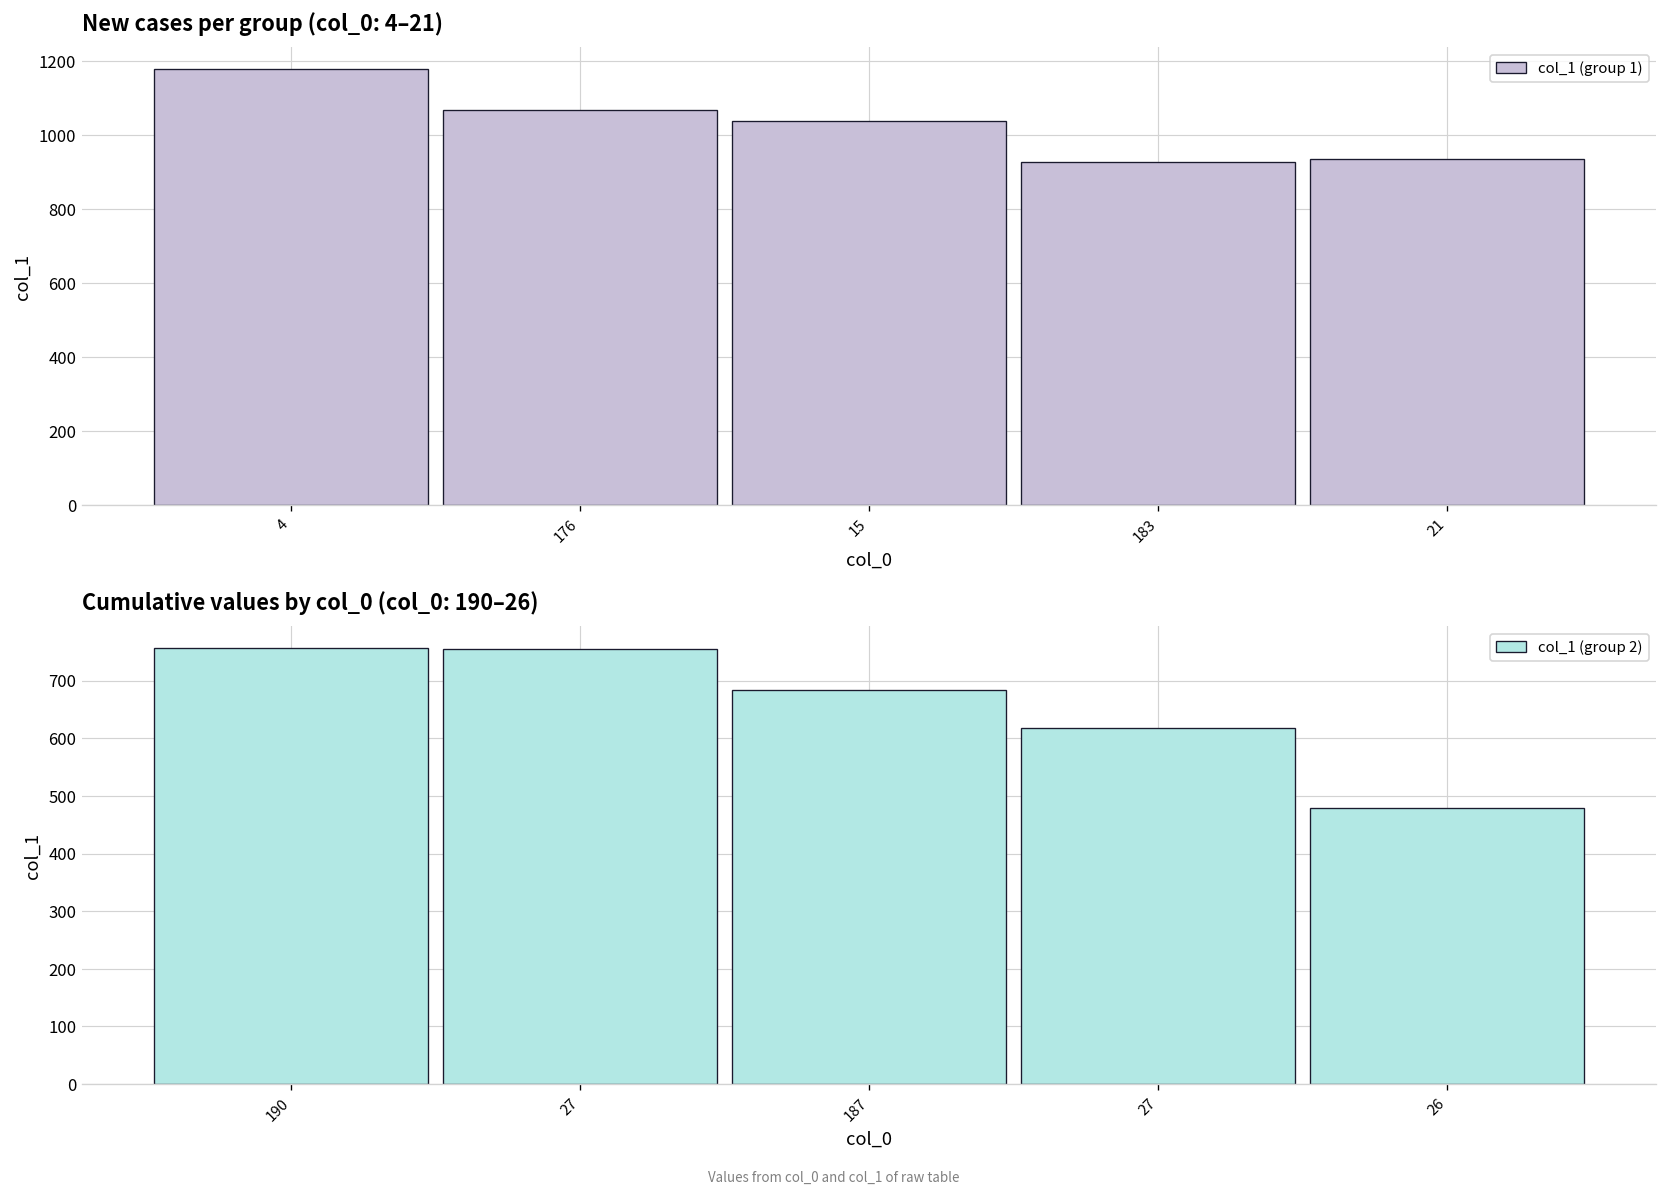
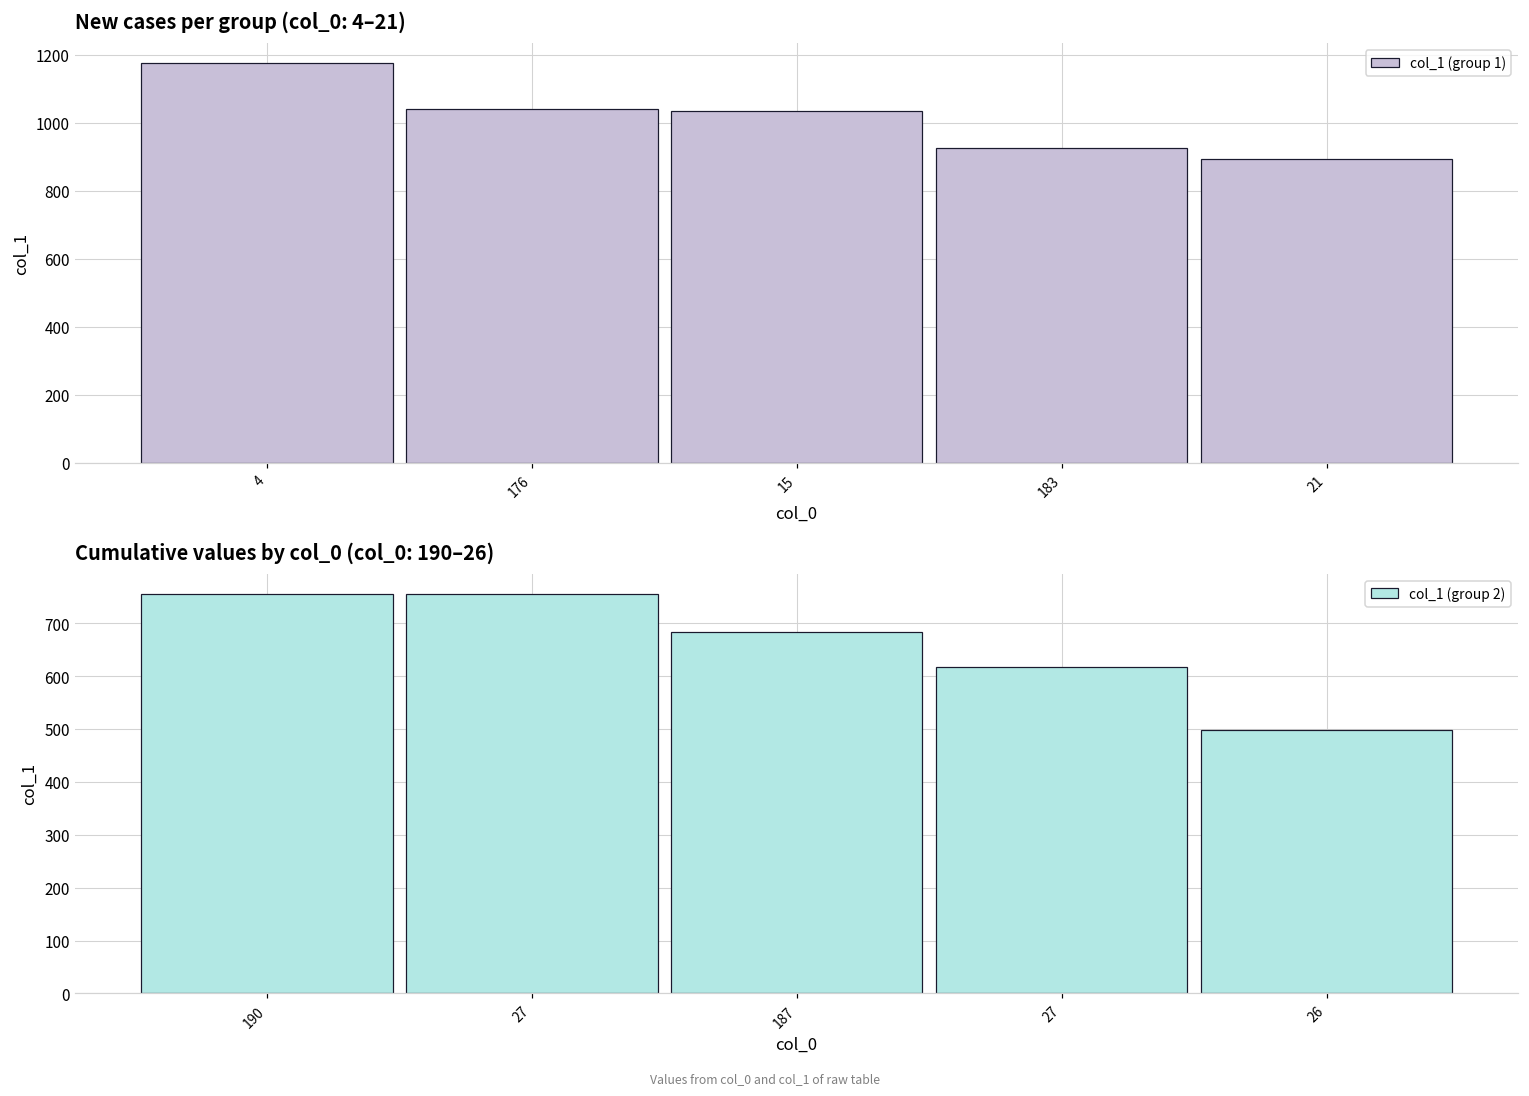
  {
    "New cases per group (col_0: 4–21)": {
      "4": 1180,
-     "176": 1070,
+     "176": 1040,
      "15": 1040,
      "183": 930,
-     "21": 940
+     "21": 900
    },
    "Cumulative values by col_0 (col_0: 190–26)": {
      "190": 760,
      "187": 680,
-     "26": 480
+     "26": 500
    }
  }
